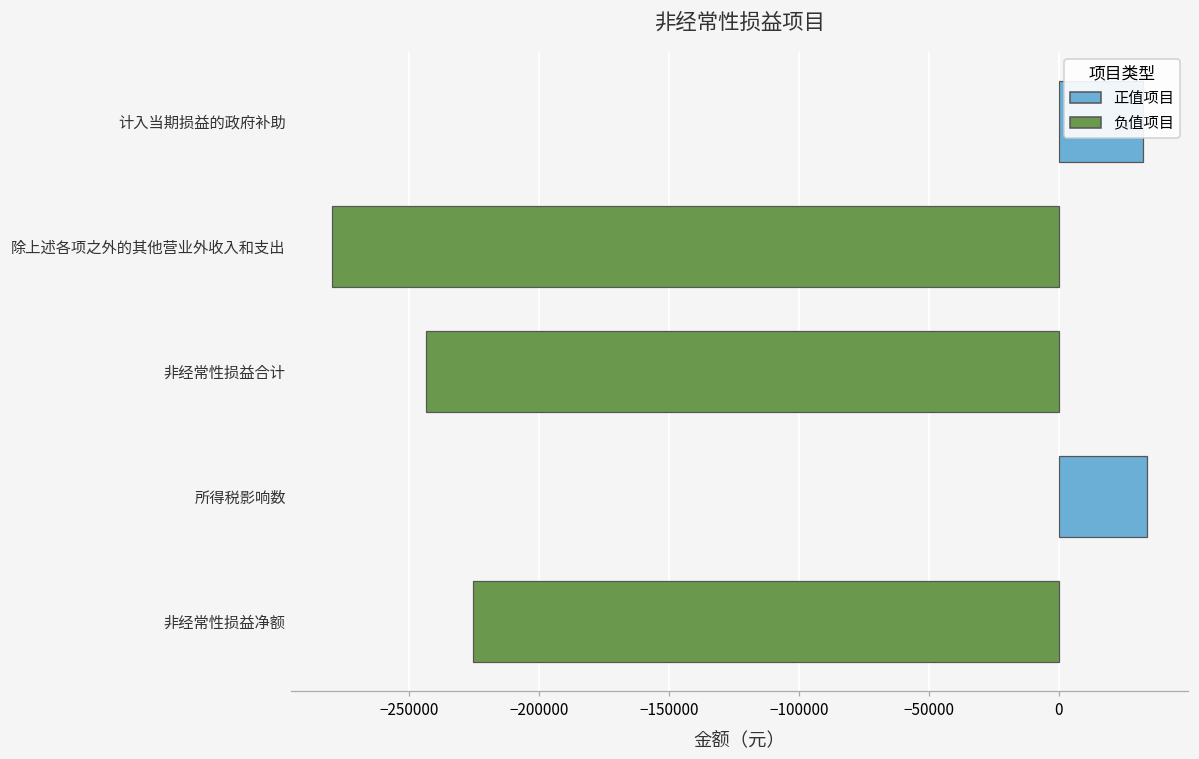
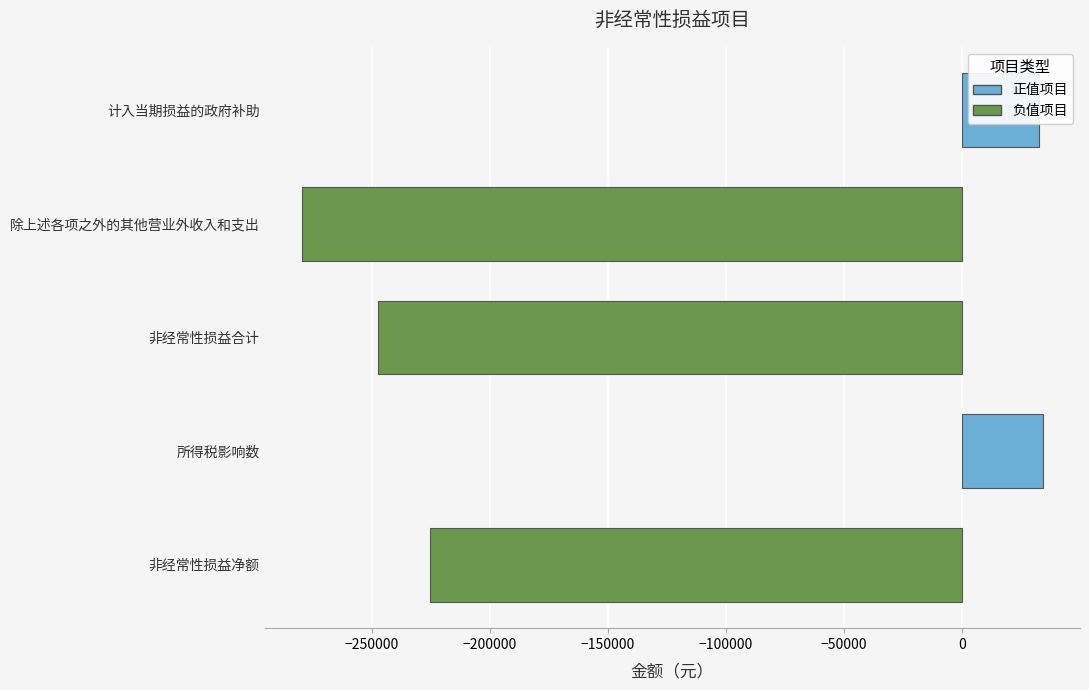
  {
    "除上述各项之外的其他营业外收入和支出": -280000,
-   "非经常性损益合计": -243000,
+   "非经常性损益合计": -247000,
    "所得税影响数": 34000,
    "非经常性损益净额": -225000
  }
